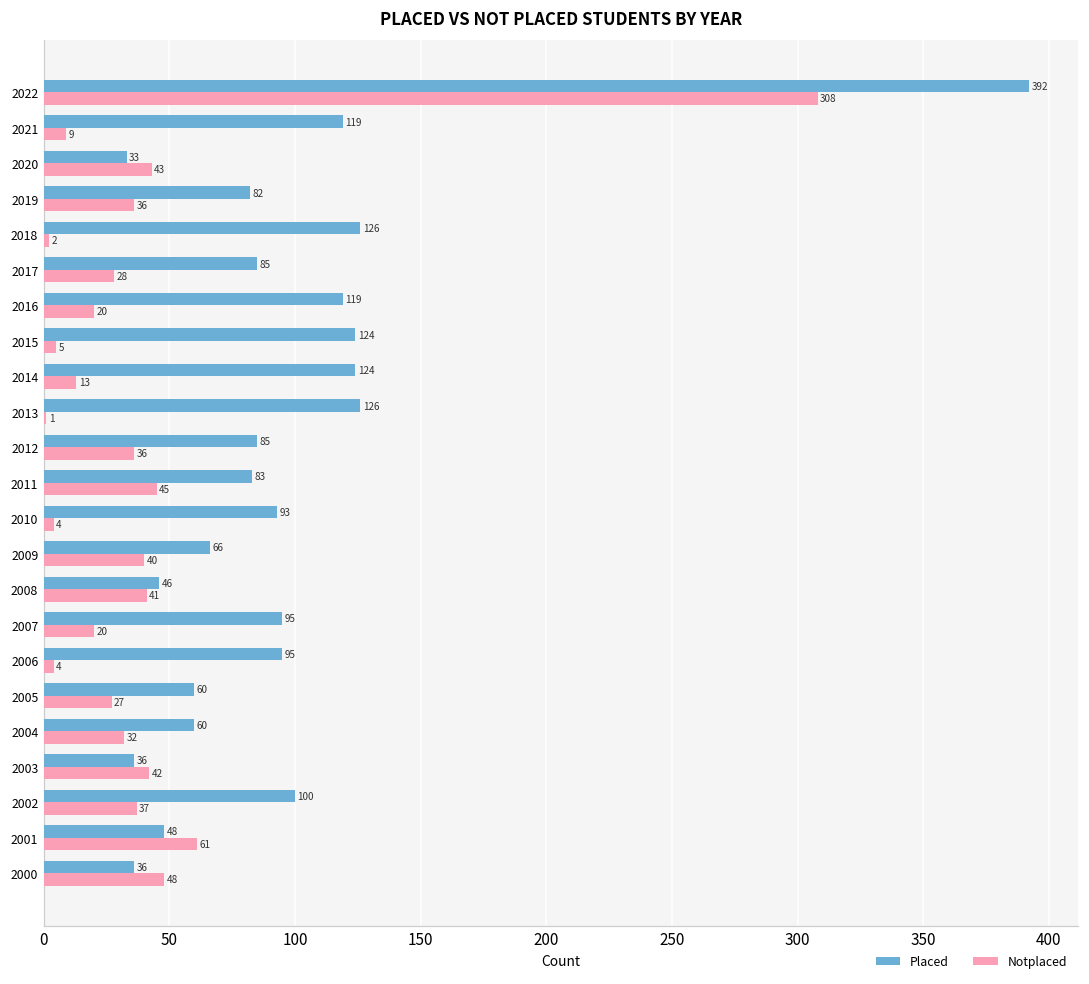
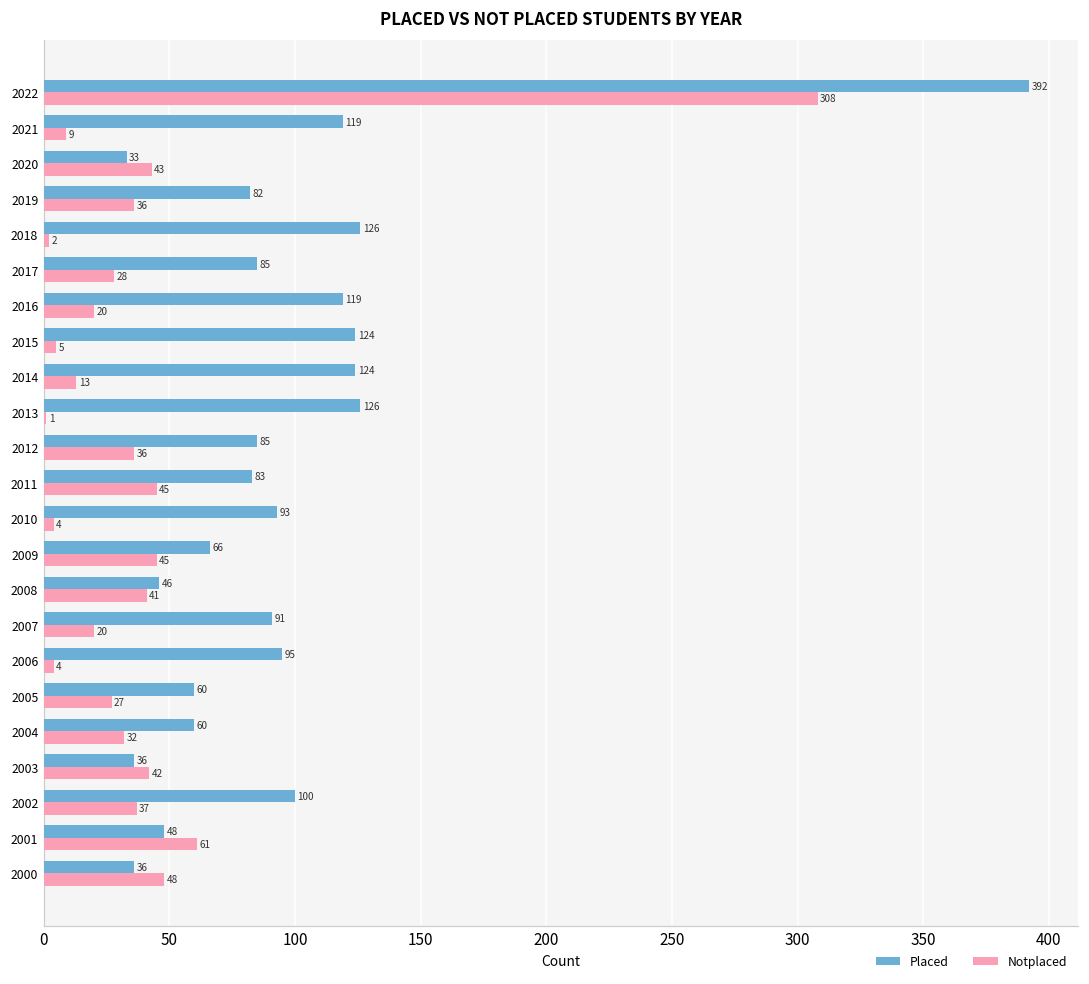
  {
    "Placed": {
      "2022": 392,
      "2021": 119,
      "2020": 33,
      "2019": 82,
      "2018": 126,
      "2017": 85,
      "2016": 119,
      "2015": 124,
      "2014": 124,
      "2013": 126,
      "2012": 85,
      "2011": 83,
      "2010": 93,
      "2009": 66,
      "2008": 46,
-     "2007": 95,
+     "2007": 91,
      "2006": 95,
      "2005": 60,
      "2004": 60,
      "2003": 36,
      "2002": 100,
      "2001": 48,
      "2000": 36
    },
    "Notplaced": {
      "2022": 308,
      "2021": 9,
      "2020": 43,
      "2019": 36,
      "2018": 2,
      "2017": 28,
      "2016": 20,
      "2015": 5,
      "2014": 13,
      "2013": 1,
      "2012": 36,
      "2011": 45,
      "2010": 4,
-     "2009": 40,
+     "2009": 45,
      "2008": 41,
      "2007": 20,
      "2006": 4,
      "2005": 27,
      "2004": 32,
      "2003": 42,
      "2002": 37,
      "2001": 61,
      "2000": 48
    }
  }
